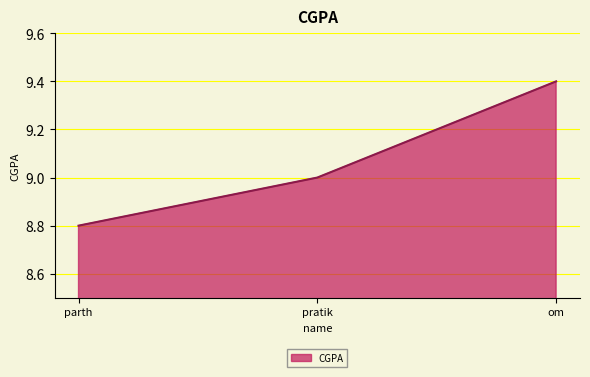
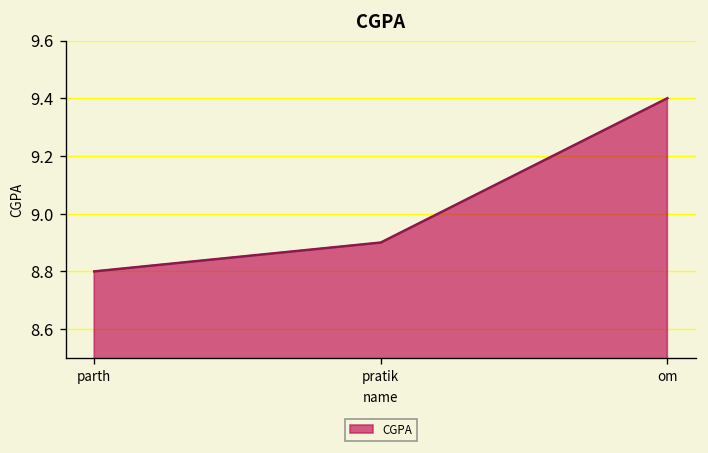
  {
    "parth": 8.8,
-   "pratik": 9.0,
+   "pratik": 8.9,
    "om": 9.4
  }
